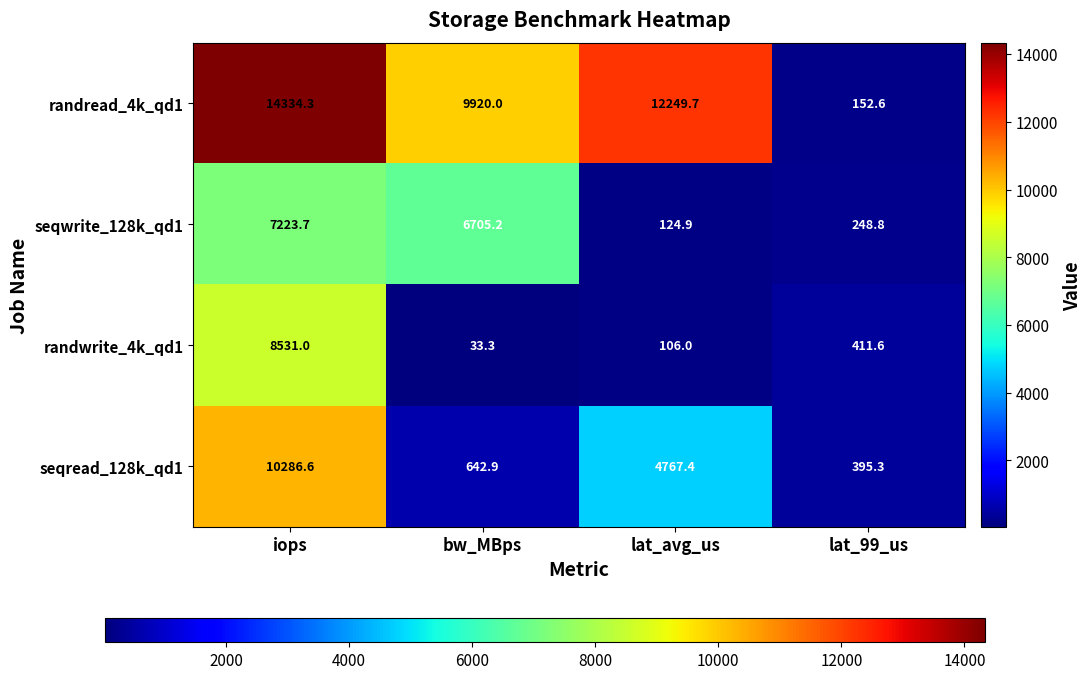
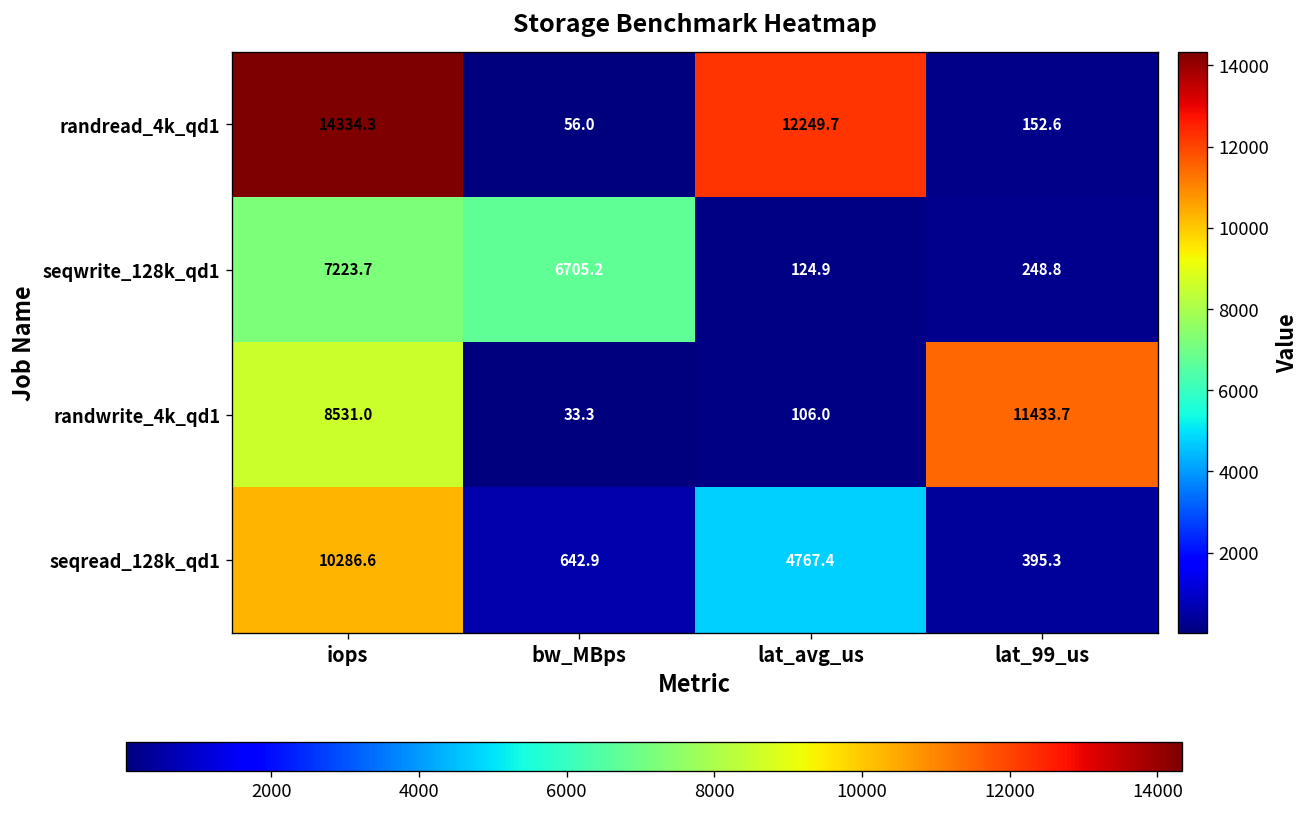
  {
    "randread_4k_qd1": {
      "iops": 14334.3,
-     "bw_MBps": 9920.0,
+     "bw_MBps": 56.0,
      "lat_avg_us": 12249.7,
      "lat_99_us": 152.6
    },
    "seqwrite_128k_qd1": {
      "iops": 7223.7,
      "bw_MBps": 6705.2,
      "lat_avg_us": 124.9,
      "lat_99_us": 248.8
    },
    "randwrite_4k_qd1": {
      "iops": 8531.0,
      "bw_MBps": 33.3,
      "lat_avg_us": 106.0,
-     "lat_99_us": 411.6
+     "lat_99_us": 11433.7
    },
    "seqread_128k_qd1": {
      "iops": 10286.6,
      "bw_MBps": 642.9,
      "lat_avg_us": 4767.4,
      "lat_99_us": 395.3
    }
  }
